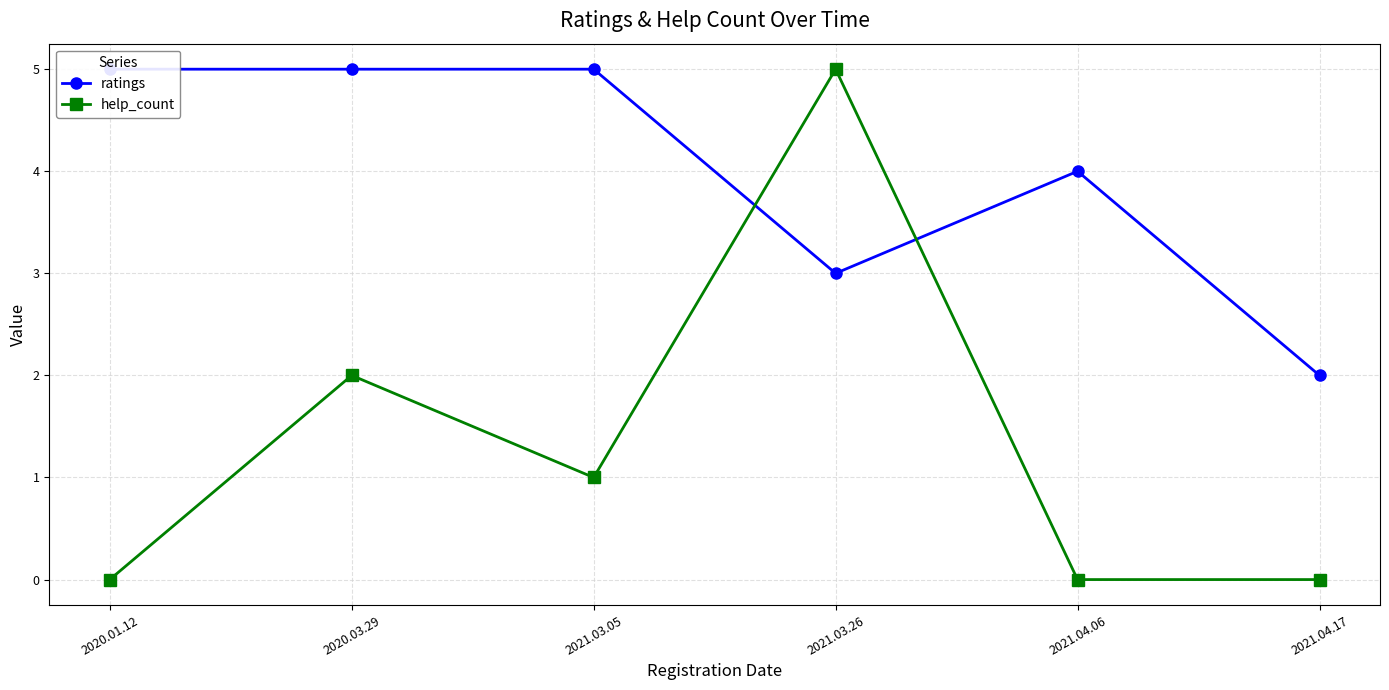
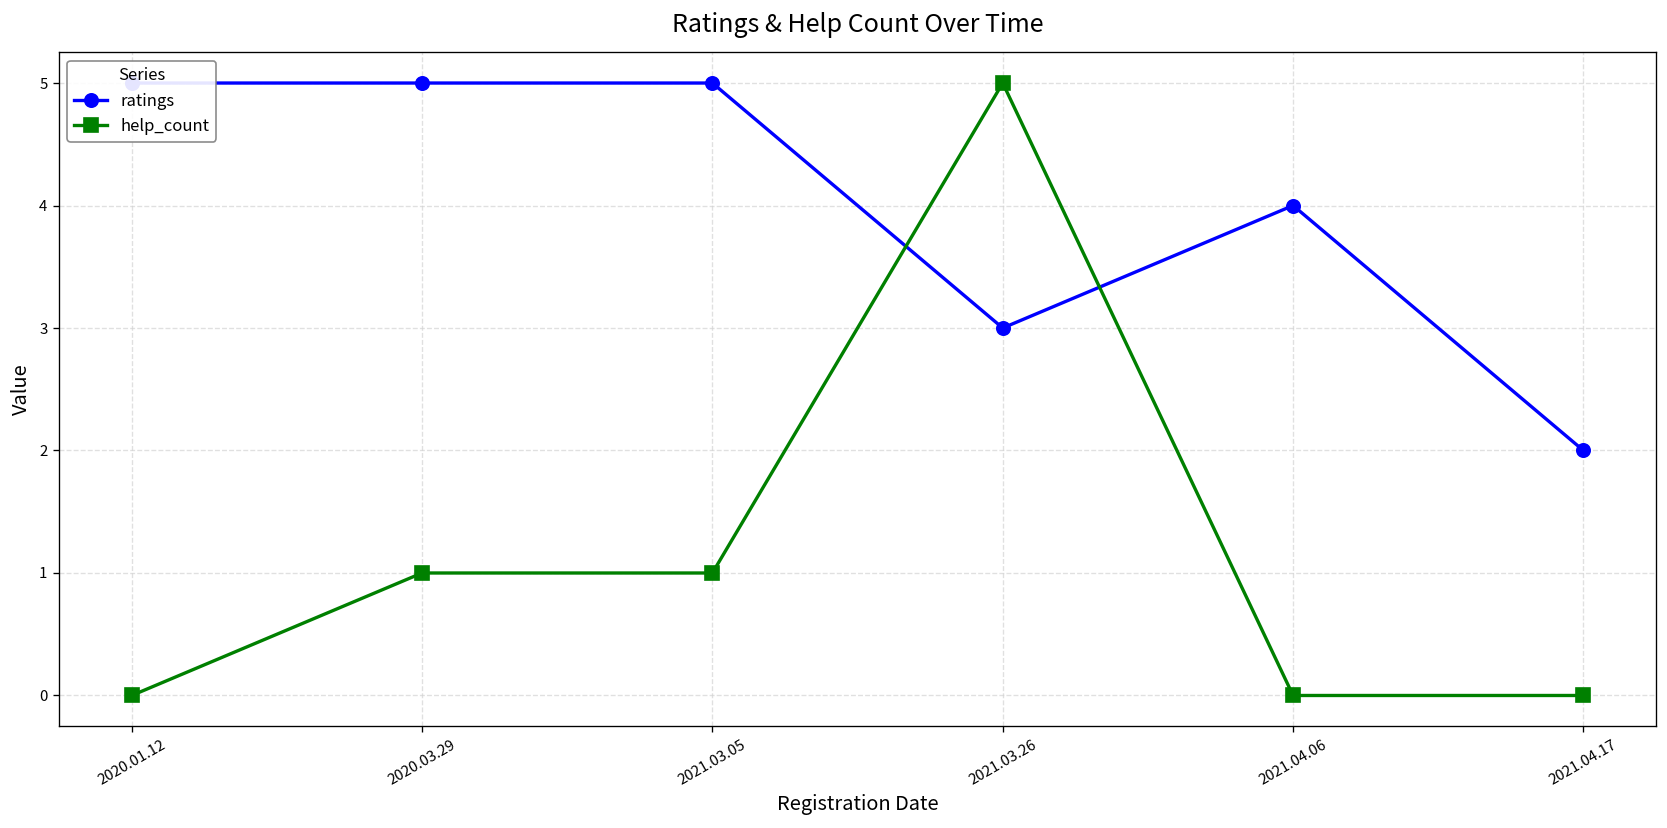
  {
    "ratings": {
      "2020.03.29": 5,
      "2021.03.05": 5,
      "2021.03.26": 3,
      "2021.04.06": 4,
      "2021.04.17": 2
    },
    "help_count": {
      "2020.01.12": 0,
-     "2020.03.29": 2,
+     "2020.03.29": 1,
      "2021.03.05": 1,
      "2021.03.26": 5,
      "2021.04.06": 0,
      "2021.04.17": 0
    }
  }
